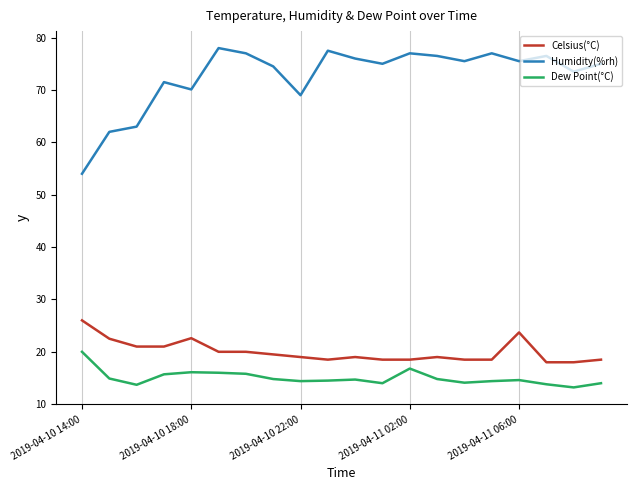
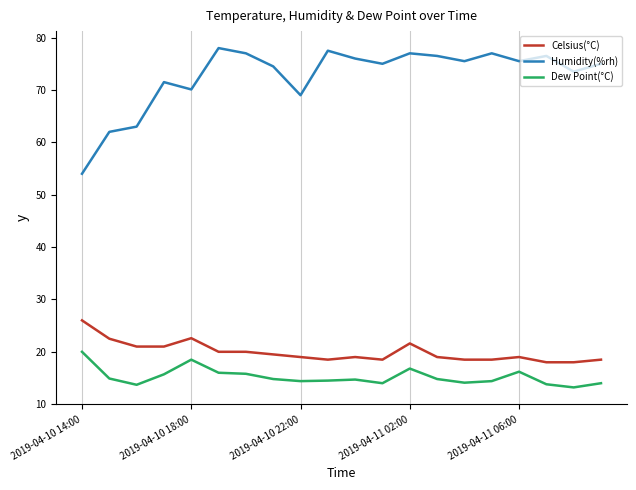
  {
    "Celsius(°C)": {
      "2019-04-10 14:00": 26,
      "2019-04-10 18:00": 23,
      "2019-04-10 22:00": 19,
-     "2019-04-11 02:00": 19,
-     "2019-04-11 06:00": 24
+     "2019-04-11 02:00": 22,
+     "2019-04-11 06:00": 19
    },
    "Humidity(%rh)": {
      "2019-04-10 14:00": 54,
      "2019-04-10 18:00": 70,
      "2019-04-10 22:00": 69,
      "2019-04-11 02:00": 77,
      "2019-04-11 06:00": 76
    },
    "Dew Point(°C)": {
      "2019-04-10 14:00": 20,
-     "2019-04-10 18:00": 16,
+     "2019-04-10 18:00": 19,
      "2019-04-10 22:00": 14,
      "2019-04-11 02:00": 17,
-     "2019-04-11 06:00": 15
+     "2019-04-11 06:00": 16
    }
  }
